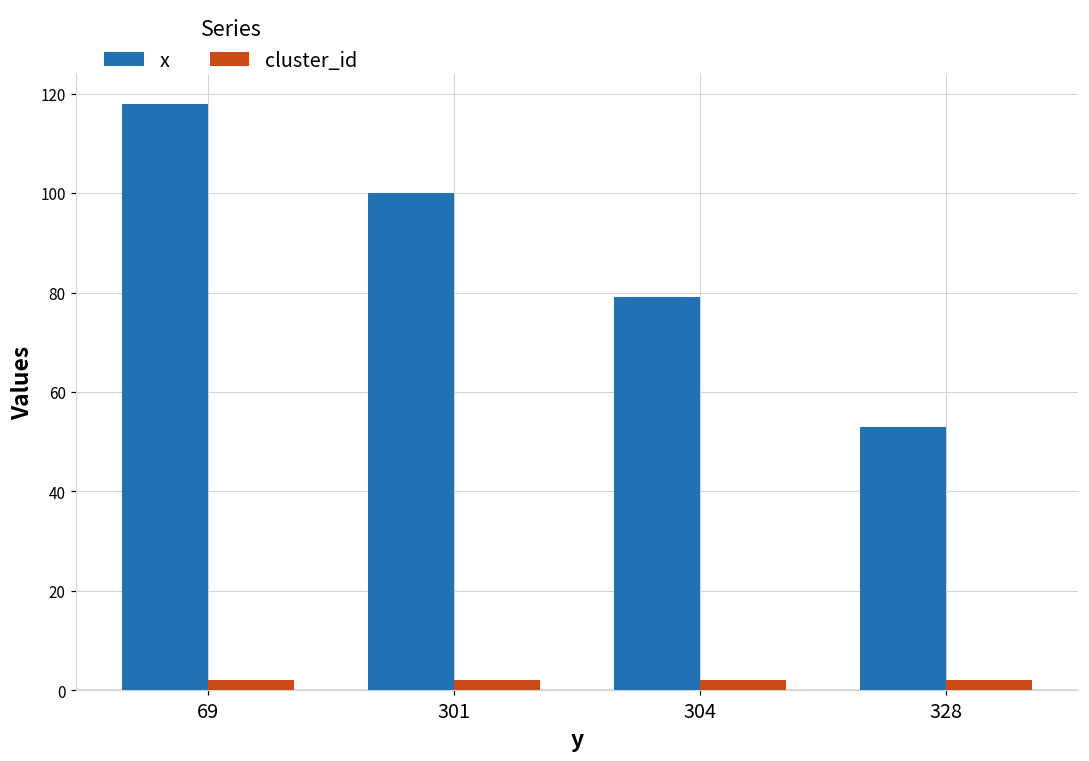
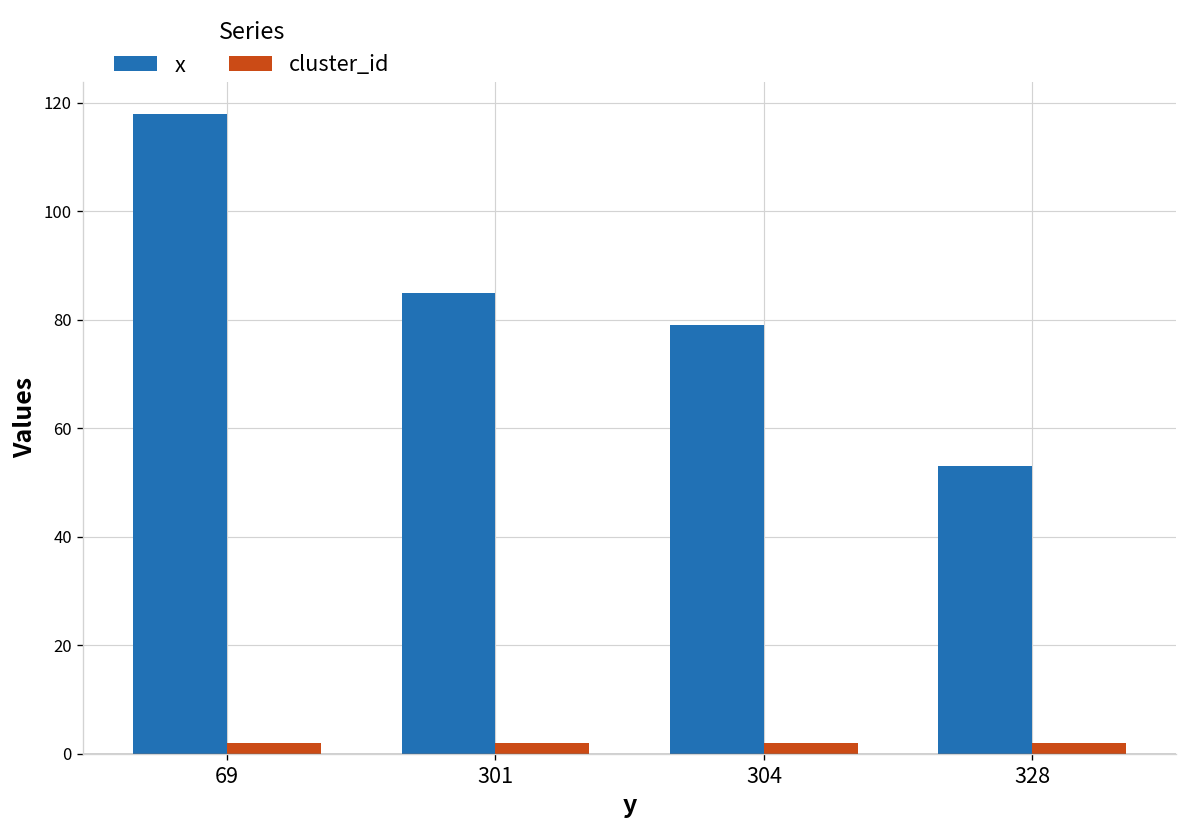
  {
    "x": {
      "69": 118,
-     "301": 100,
+     "301": 85,
      "304": 79,
      "328": 53
    },
    "cluster_id": {
      "69": 2,
      "301": 2,
      "304": 2,
      "328": 2
    }
  }
